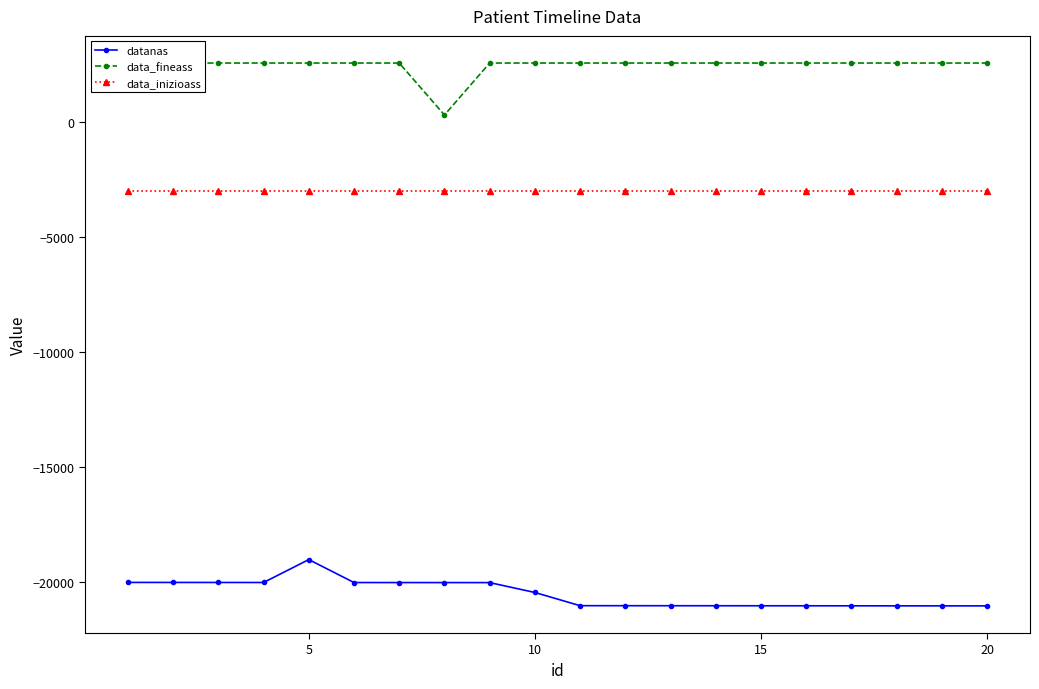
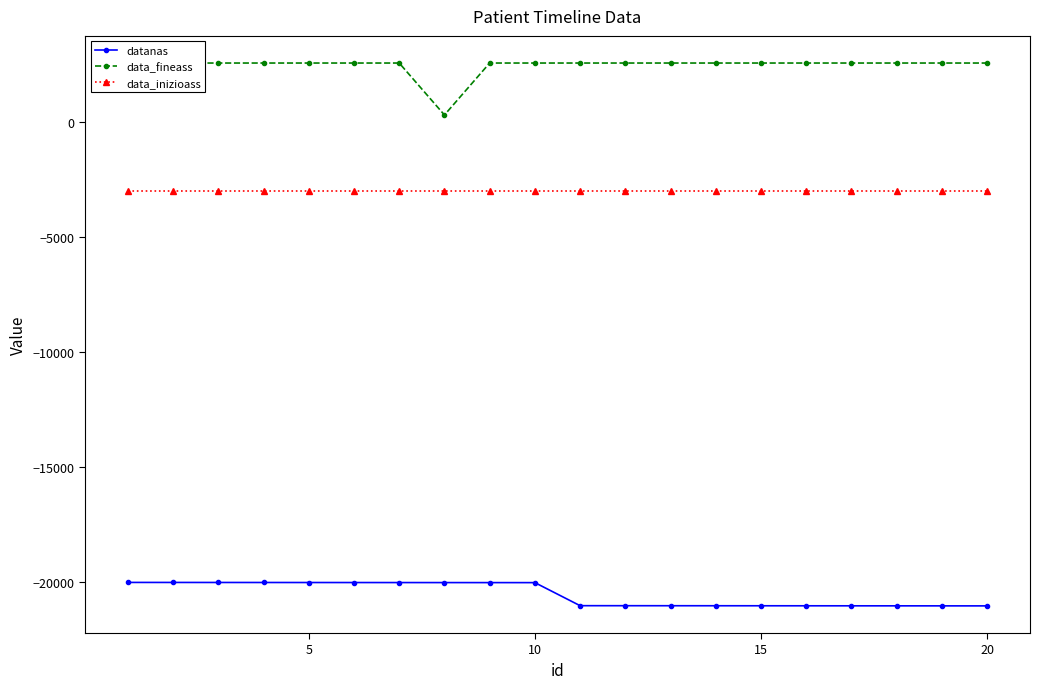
  {
    "datanas": {
-     "5": -19000,
-     "10": -20400,
+     "5": -20000,
+     "10": -20000,
      "15": -21000,
      "20": -21000
    },
    "data_fineass": {
      "5": 2600,
      "10": 2600,
      "15": 2600,
      "20": 2600
    },
    "data_inizioass": {
      "5": -3000,
      "10": -3000,
      "15": -3000,
      "20": -3000
    }
  }
